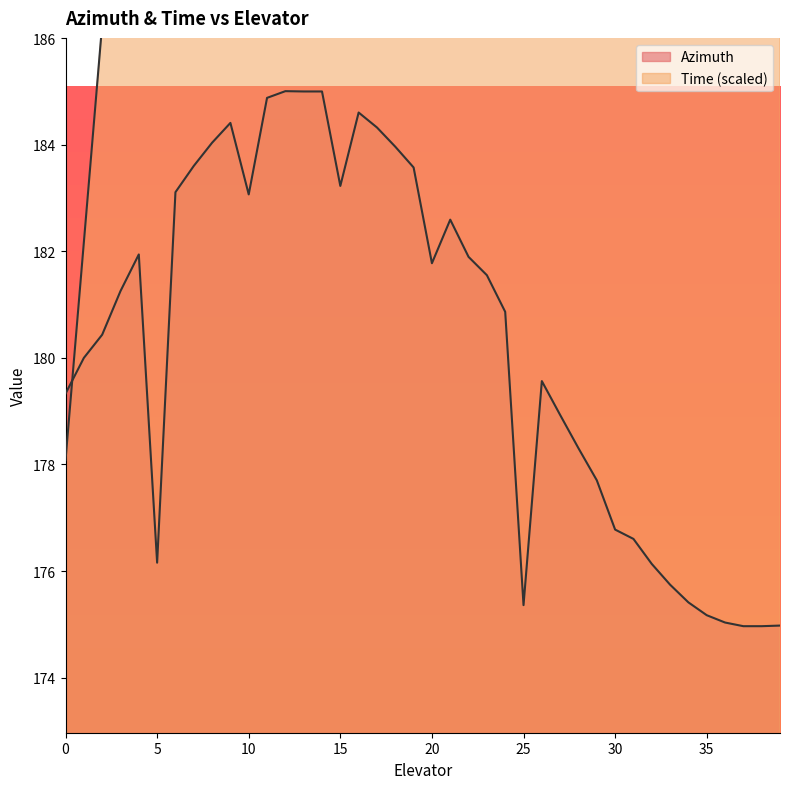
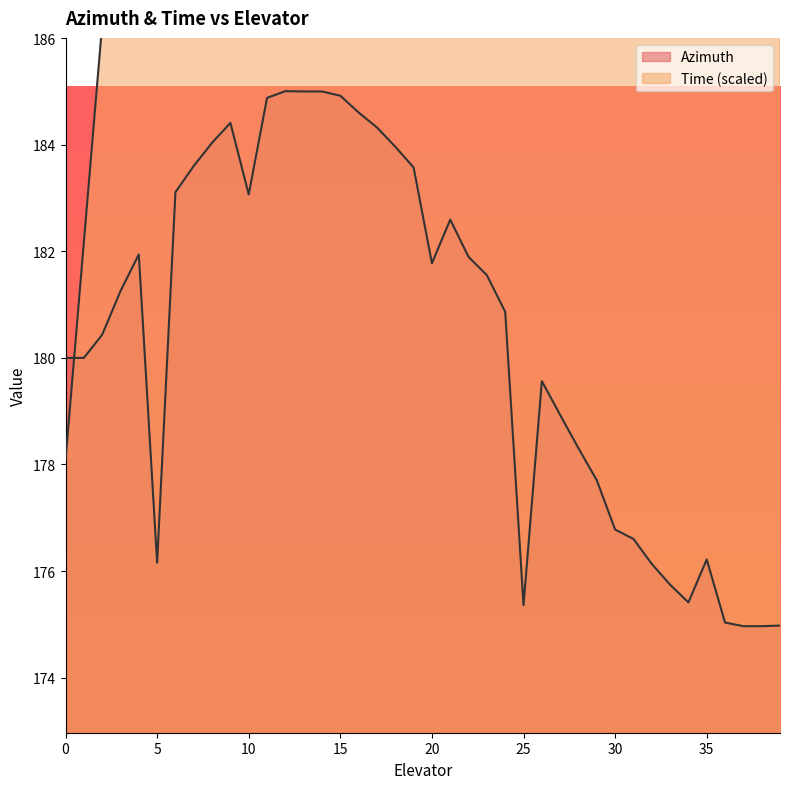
  {
    "Azimuth": {
-     "0": 179.3,
+     "0": 180.0,
      "5": 176.2,
      "10": 183.1,
-     "15": 183.2,
+     "15": 184.9,
      "20": 181.8,
      "25": 175.4,
      "30": 176.8,
-     "35": 175.2
+     "35": 176.2
    },
    "Time (scaled)": {
      "0": 178.1
    }
  }
